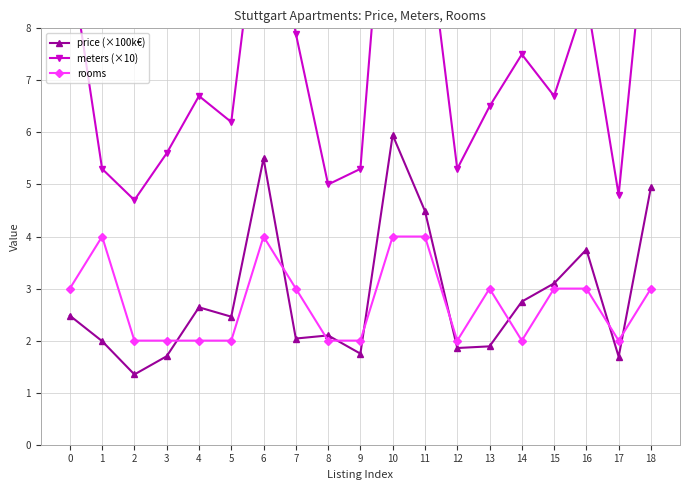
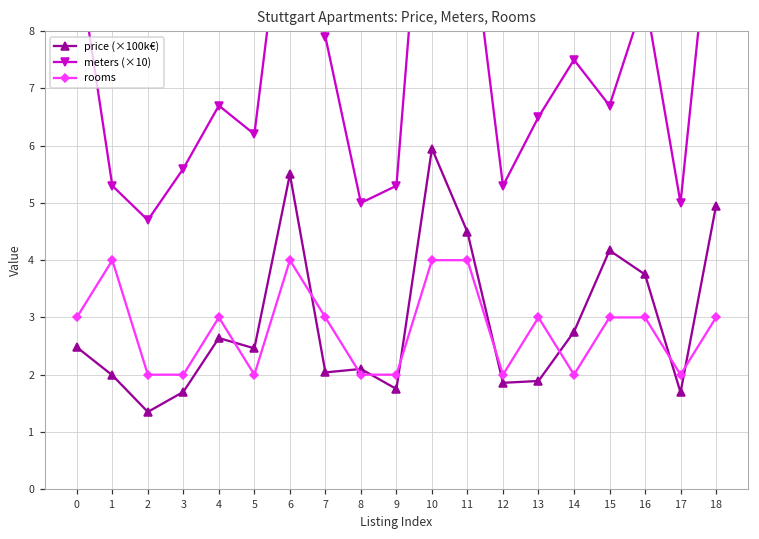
  {
    "price (×100k€)": {
      "0": 2.5,
      "1": 2.0,
      "2": 1.4,
      "3": 1.7,
      "4": 2.6,
      "5": 2.5,
      "6": 5.5,
      "7": 2.0,
      "8": 2.1,
      "9": 1.8,
      "10": 6.0,
      "11": 4.5,
      "12": 1.9,
      "13": 1.9,
      "14": 2.8,
-     "15": 3.1,
+     "15": 4.2,
      "16": 3.8,
      "17": 1.7,
      "18": 5.0
    },
    "meters (×10)": {
      "1": 5.3,
      "2": 4.7,
      "3": 5.6,
      "4": 6.7,
      "5": 6.2,
      "7": 7.9,
      "8": 5.0,
      "9": 5.3,
      "12": 5.3,
      "13": 6.5,
      "14": 7.5,
      "15": 6.7,
-     "17": 4.8
+     "17": 5.0
    },
    "rooms": {
      "0": 3,
      "1": 4,
      "2": 2,
      "3": 2,
-     "4": 2,
+     "4": 3,
      "5": 2,
      "6": 4,
      "7": 3,
      "8": 2,
      "9": 2,
      "10": 4,
      "11": 4,
      "12": 2,
      "13": 3,
      "14": 2,
      "15": 3,
      "16": 3,
      "17": 2,
      "18": 3
    }
  }
